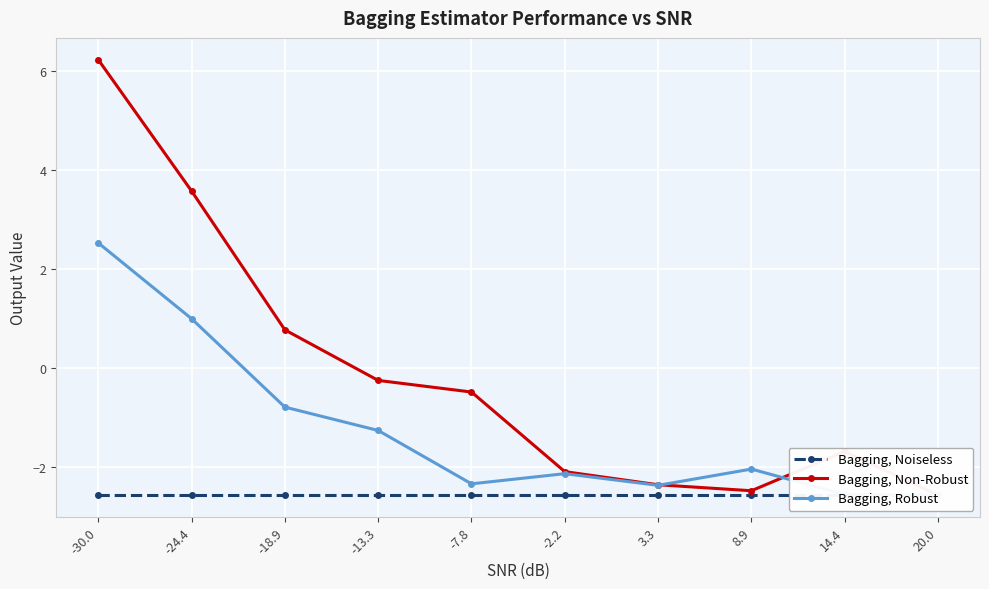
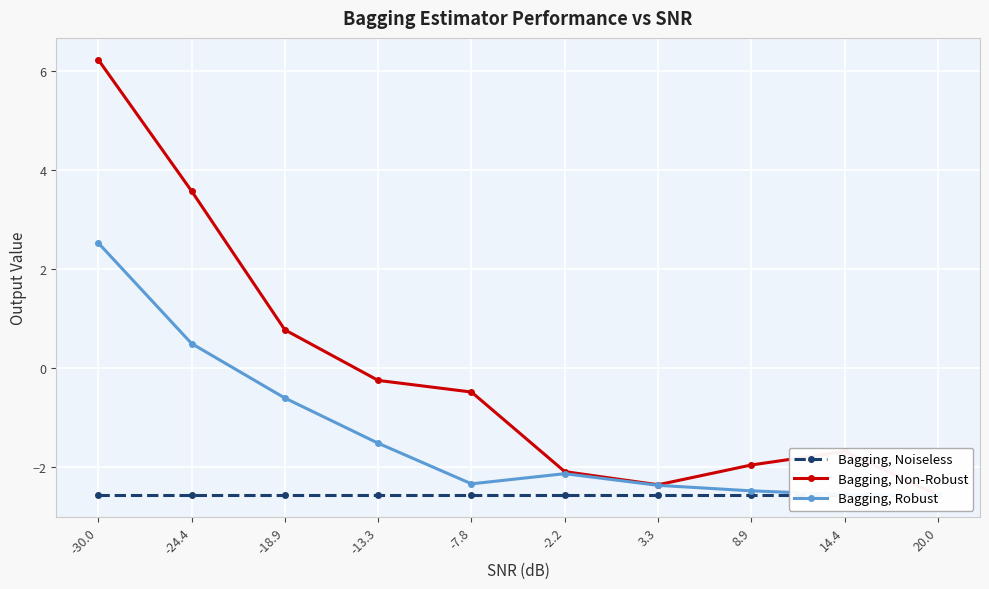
  {
    "Bagging, Noiseless": {
      "-30.0": -2.6,
      "-24.4": -2.6,
      "-18.9": -2.6,
      "-13.3": -2.6,
      "-7.8": -2.6,
      "-2.2": -2.6,
      "3.3": -2.6,
      "8.9": -2.6
    },
    "Bagging, Non-Robust": {
      "-30.0": 6.2,
      "-24.4": 3.6,
      "-18.9": 0.8,
      "-13.3": -0.2,
      "-7.8": -0.5,
-     "8.9": -2.5
+     "8.9": -2.0
    },
    "Bagging, Robust": {
      "-30.0": 2.5,
-     "-24.4": 1.0,
-     "-18.9": -0.8,
-     "-13.3": -1.3,
+     "-24.4": 0.5,
+     "-18.9": -0.6,
+     "-13.3": -1.5,
      "-7.8": -2.3,
-     "8.9": -2.0
+     "8.9": -2.5
    }
  }
